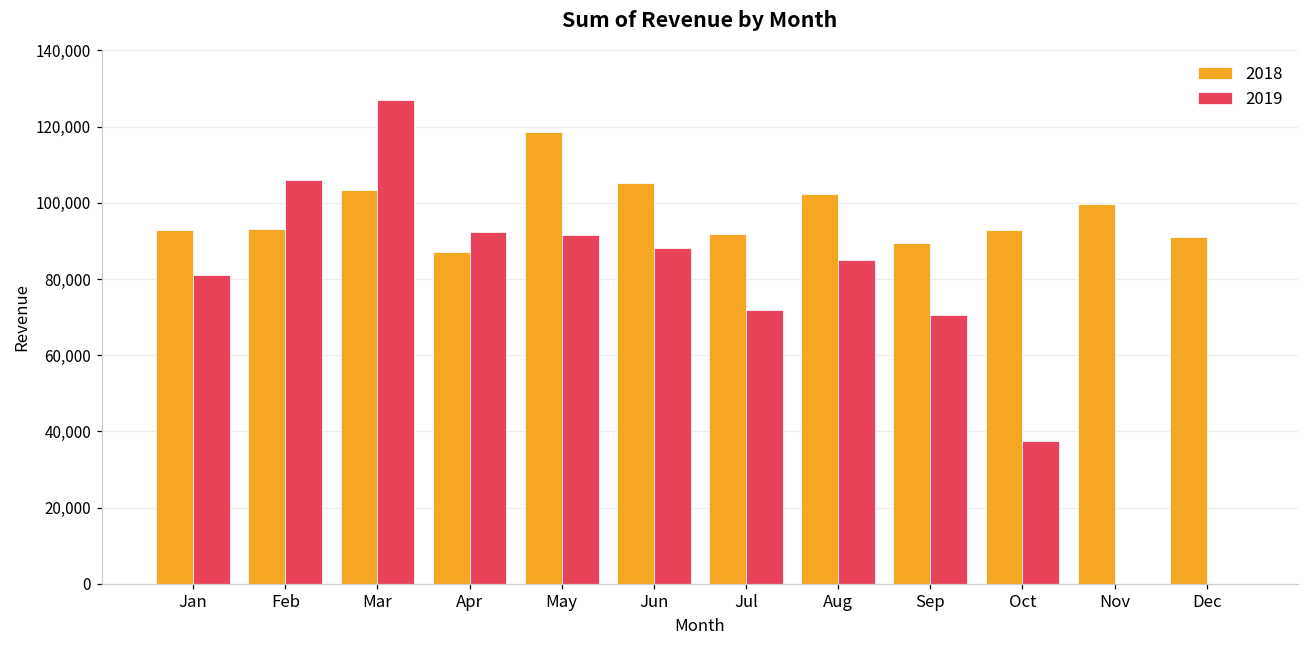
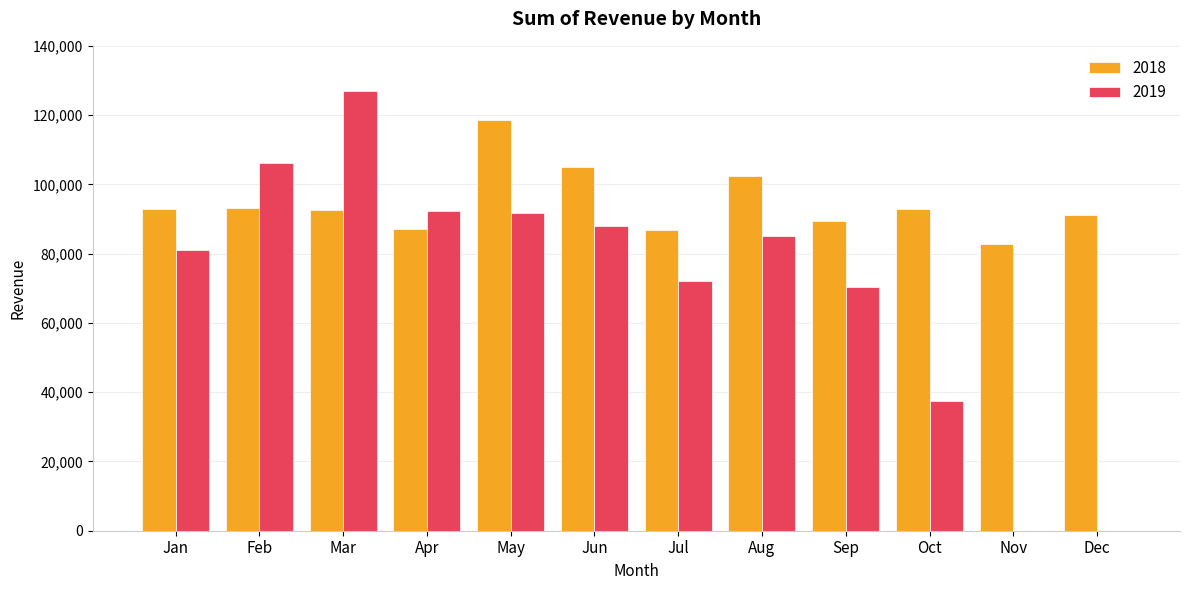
  {
    "2018": {
      "Jan": "93,000",
      "Feb": "93,000",
-     "Mar": "103,000",
+     "Mar": "93,000",
      "Apr": "87,000",
      "May": "119,000",
      "Jun": "105,000",
-     "Jul": "92,000",
+     "Jul": "87,000",
      "Aug": "102,000",
      "Sep": "89,000",
      "Oct": "93,000",
-     "Nov": "100,000",
+     "Nov": "83,000",
      "Dec": "91,000"
    },
    "2019": {
      "Jan": "81,000",
      "Feb": "106,000",
      "Mar": "127,000",
      "Apr": "92,000",
      "May": "92,000",
      "Jun": "88,000",
      "Jul": "72,000",
      "Aug": "85,000",
      "Sep": "70,000",
      "Oct": "37,000",
      "Nov": "0",
      "Dec": "0"
    }
  }
